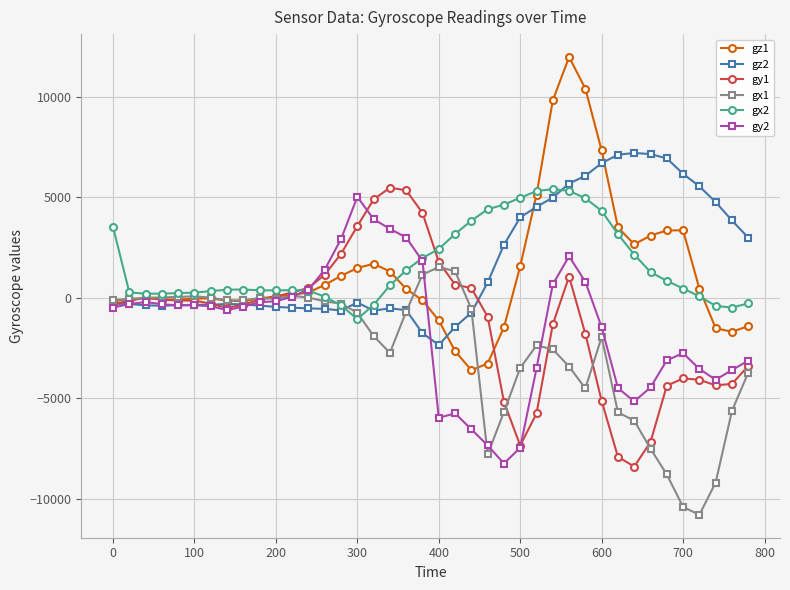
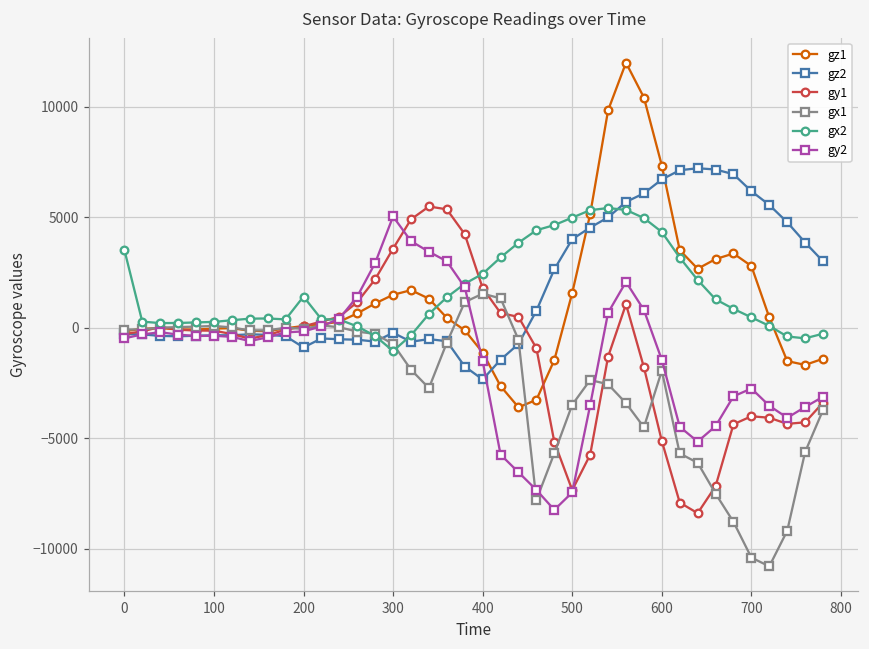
  {
    "gz1": {
      "300": 1500,
      "400": -1100,
      "500": 1600,
      "600": 7300,
-     "700": 3400
+     "700": 2800
    },
    "gz2": {
-     "200": -400,
+     "200": -900,
      "300": -200,
      "400": -2300,
      "500": 4000,
      "600": 6700,
      "700": 6200
    },
    "gy1": {
      "300": 3600,
      "400": 1800,
      "600": -5100,
      "700": -4000
    },
    "gx1": {
      "300": -700,
      "400": 1500,
      "500": -3500,
      "600": -1900,
      "700": -10400
    },
    "gx2": {
      "0": 3500,
      "100": 300,
-     "200": 400,
+     "200": 1400,
      "300": -1100,
      "400": 2400,
      "500": 5000,
      "600": 4300,
      "700": 500
    },
    "gy2": {
      "0": -500,
      "300": 5000,
-     "400": -6000,
+     "400": -1500,
      "600": -1500,
      "700": -2800
    }
  }
